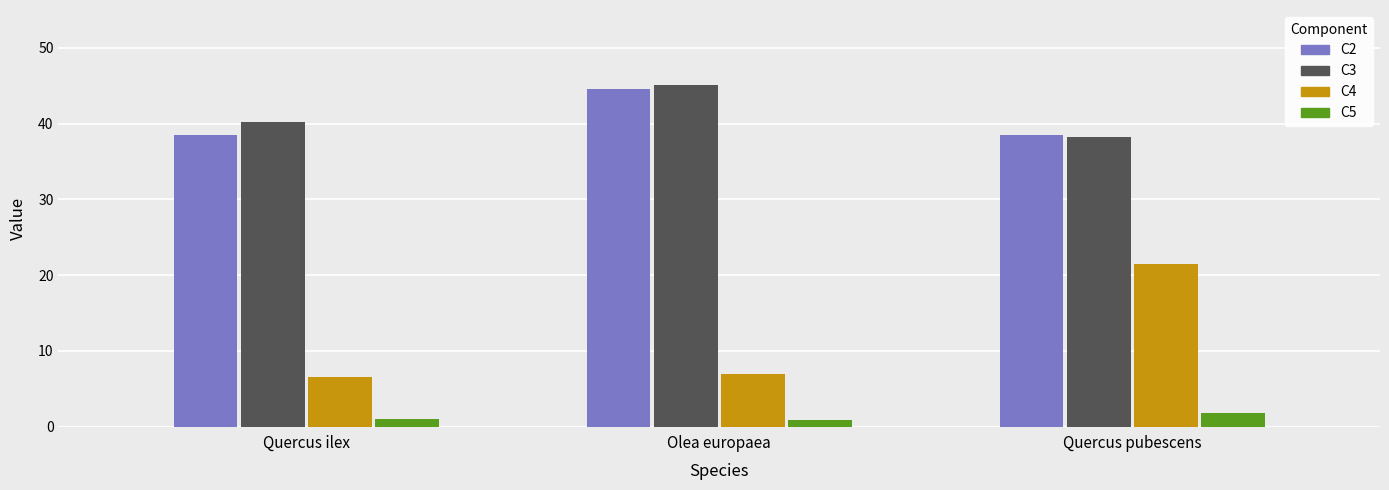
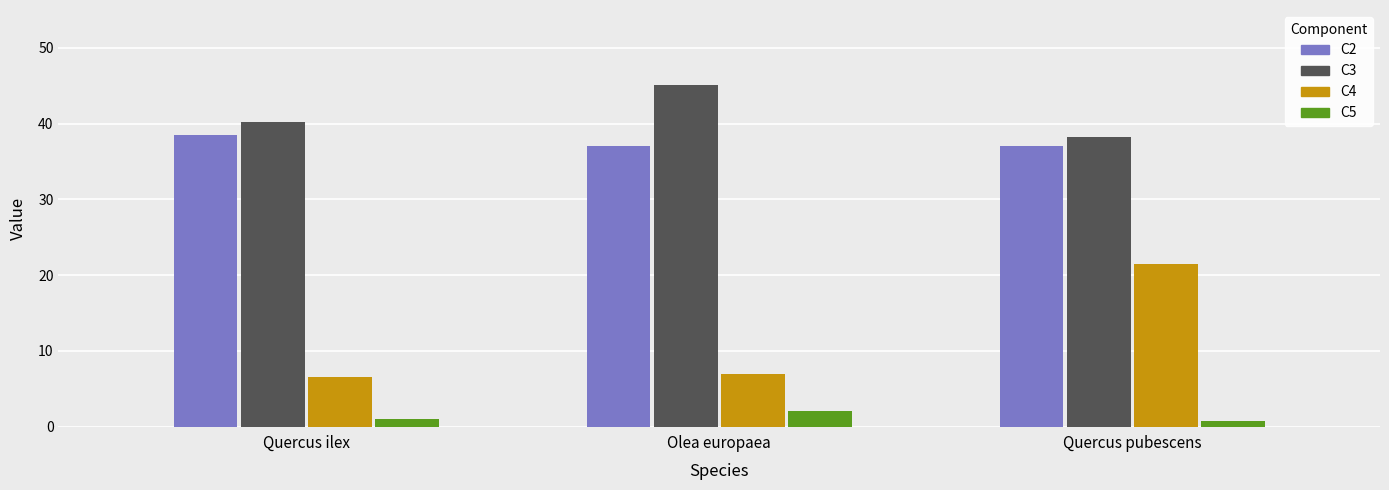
  {
    "C2": {
      "Quercus ilex": 39,
-     "Olea europaea": 45,
-     "Quercus pubescens": 39
+     "Olea europaea": 37,
+     "Quercus pubescens": 37
    },
    "C3": {
      "Quercus ilex": 40,
      "Olea europaea": 45,
      "Quercus pubescens": 38
    },
    "C4": {
      "Quercus ilex": 7,
      "Olea europaea": 7,
      "Quercus pubescens": 21
    },
    "C5": {
      "Quercus ilex": 1,
-     "Olea europaea": 1,
-     "Quercus pubescens": 2
+     "Olea europaea": 2,
+     "Quercus pubescens": 1
    }
  }
